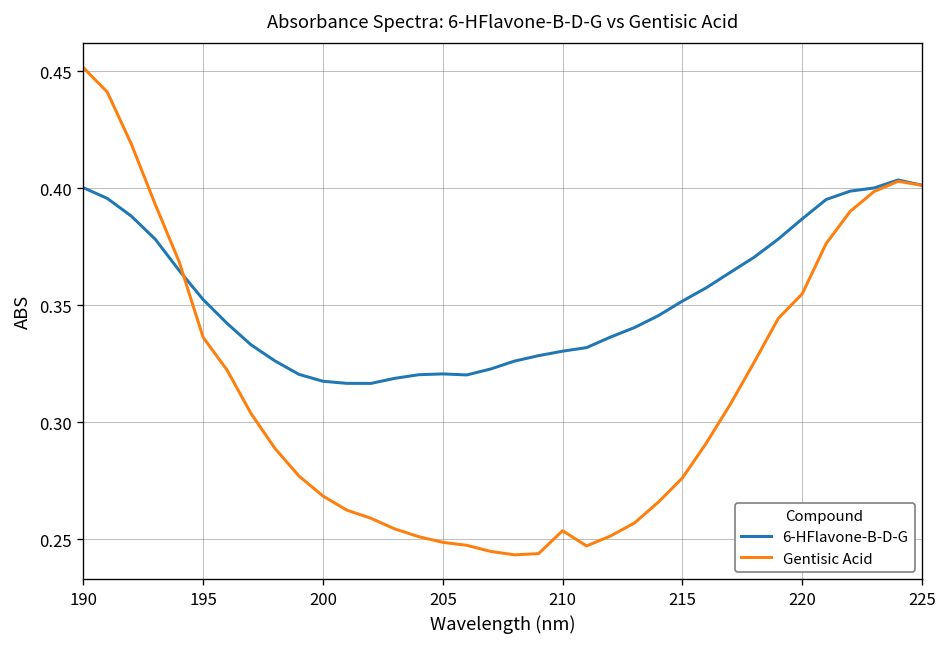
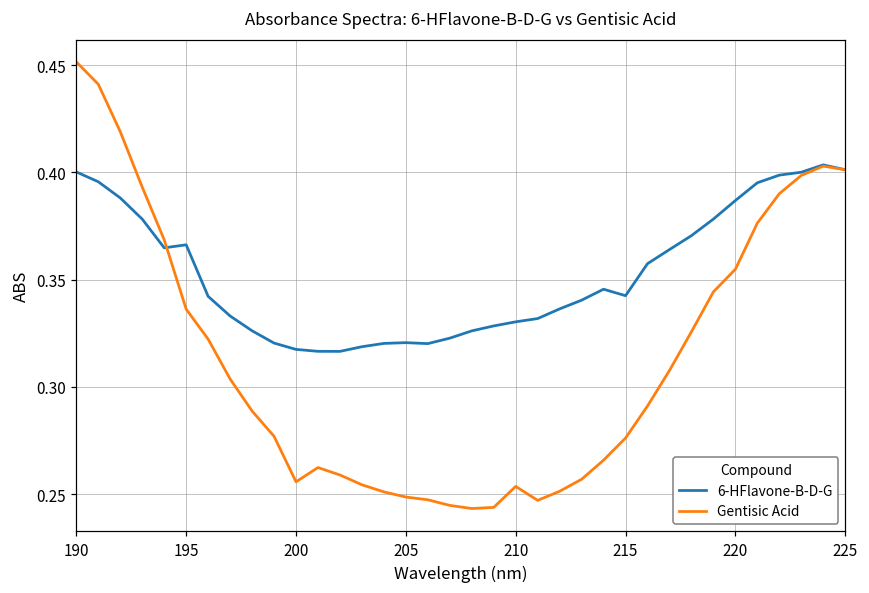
  {
    "6-HFlavone-B-D-G": {
      "190": 0.400,
-     "195": 0.352,
+     "195": 0.366,
      "200": 0.318,
      "205": 0.321,
      "210": 0.330,
-     "215": 0.352,
+     "215": 0.343,
      "220": 0.387
    },
    "Gentisic Acid": {
      "190": 0.452,
      "195": 0.336,
-     "200": 0.268,
+     "200": 0.256,
      "205": 0.249,
      "210": 0.254,
      "215": 0.276,
      "220": 0.355
    }
  }
